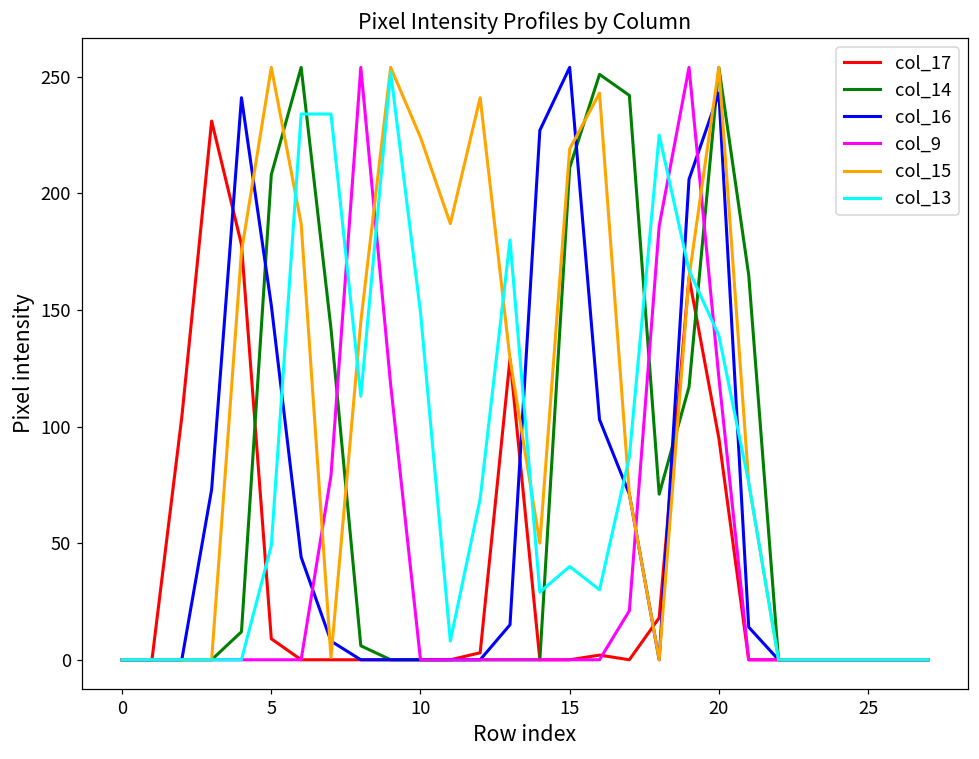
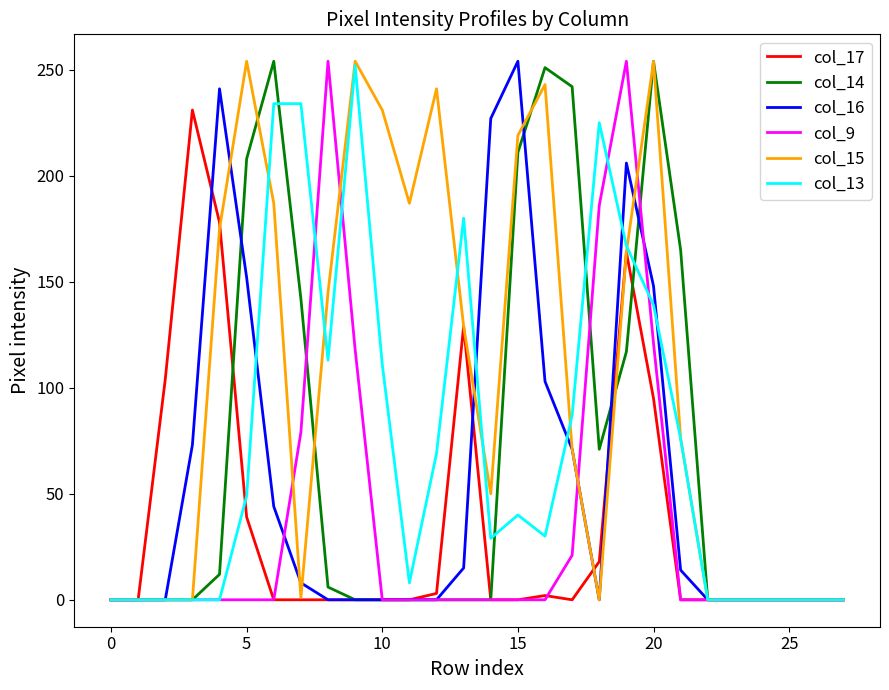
  {
    "col_17": {
-     "5": 9,
+     "5": 39,
      "20": 95
    },
    "col_14": {
      "5": 208,
      "15": 211
    },
    "col_16": {
      "5": 152,
      "15": 254,
-     "20": 243
+     "20": 148
    },
    "col_9": {
      "5": 0,
      "20": 121
    },
    "col_15": {
      "5": 254,
-     "10": 224,
+     "10": 231,
      "15": 219
    },
    "col_13": {
      "5": 49,
-     "10": 149,
+     "10": 111,
      "15": 40,
      "20": 139
    }
  }
